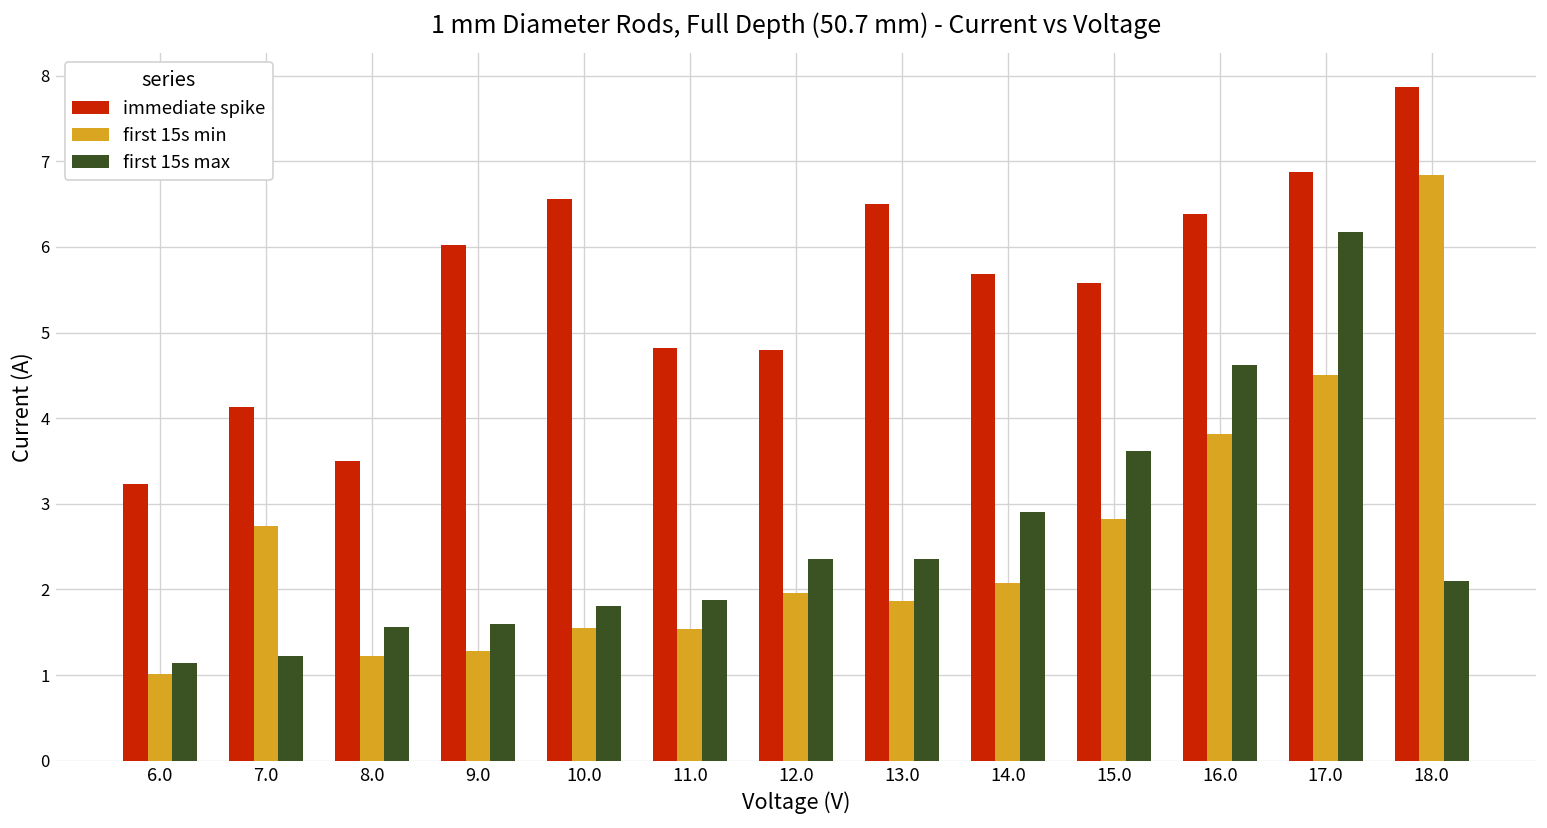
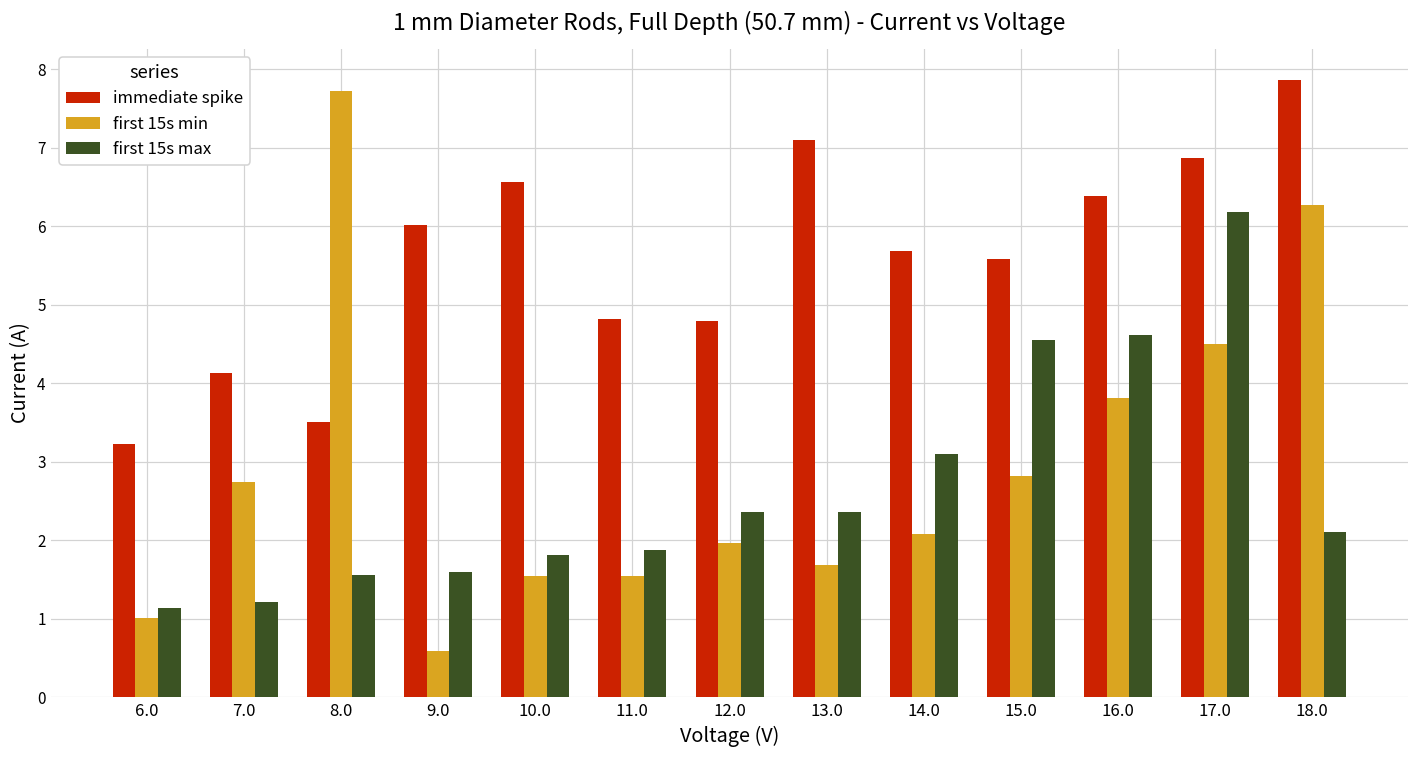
  {
    "immediate spike": {
      "6.0": 3.2,
      "7.0": 4.1,
      "8.0": 3.5,
      "9.0": 6.0,
      "10.0": 6.6,
      "11.0": 4.8,
      "12.0": 4.8,
-     "13.0": 6.5,
+     "13.0": 7.1,
      "14.0": 5.7,
      "15.0": 5.6,
      "16.0": 6.4,
      "17.0": 6.9,
      "18.0": 7.9
    },
    "first 15s min": {
      "6.0": 1.0,
      "7.0": 2.7,
-     "8.0": 1.2,
-     "9.0": 1.3,
+     "8.0": 7.7,
+     "9.0": 0.6,
      "10.0": 1.6,
      "11.0": 1.5,
      "12.0": 2.0,
-     "13.0": 1.9,
+     "13.0": 1.7,
      "14.0": 2.1,
      "15.0": 2.8,
      "16.0": 3.8,
      "17.0": 4.5,
-     "18.0": 6.8
+     "18.0": 6.3
    },
    "first 15s max": {
      "6.0": 1.1,
      "7.0": 1.2,
      "8.0": 1.6,
      "9.0": 1.6,
      "10.0": 1.8,
      "11.0": 1.9,
      "12.0": 2.4,
      "13.0": 2.4,
-     "14.0": 2.9,
-     "15.0": 3.6,
+     "14.0": 3.1,
+     "15.0": 4.6,
      "16.0": 4.6,
      "17.0": 6.2,
      "18.0": 2.1
    }
  }
